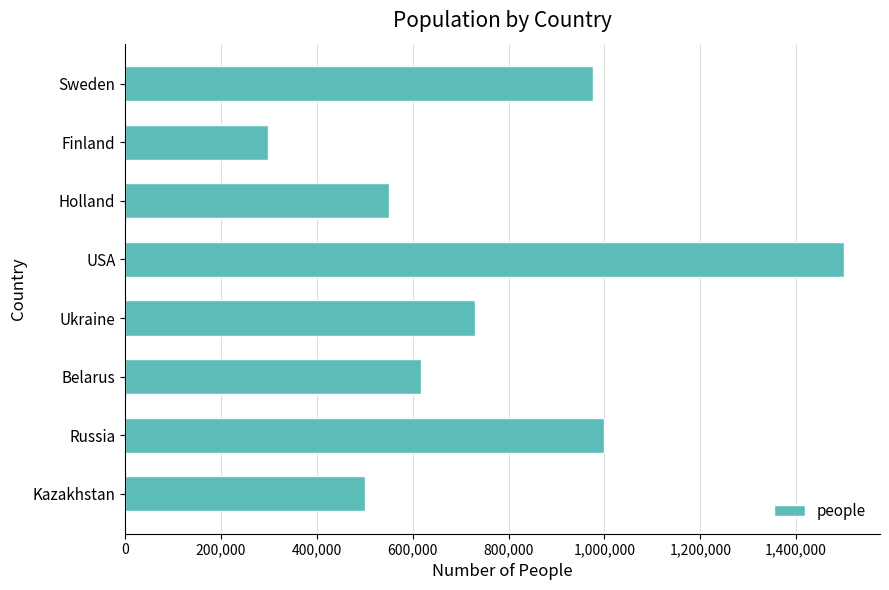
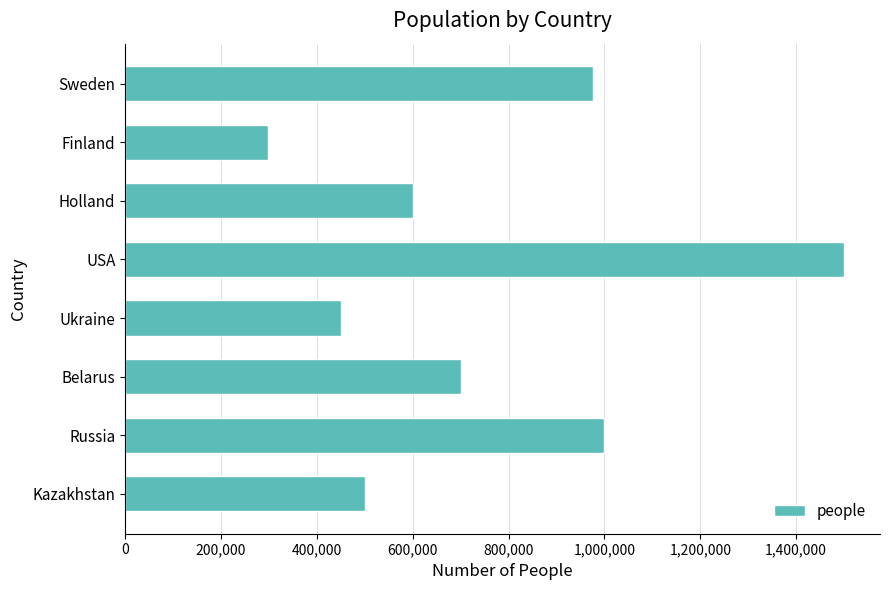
  {
    "Sweden": "980,000",
    "Finland": "300,000",
-   "Holland": "550,000",
+   "Holland": "600,000",
    "USA": "1,500,000",
-   "Ukraine": "730,000",
-   "Belarus": "620,000",
+   "Ukraine": "450,000",
+   "Belarus": "700,000",
    "Russia": "1,000,000",
    "Kazakhstan": "500,000"
  }
